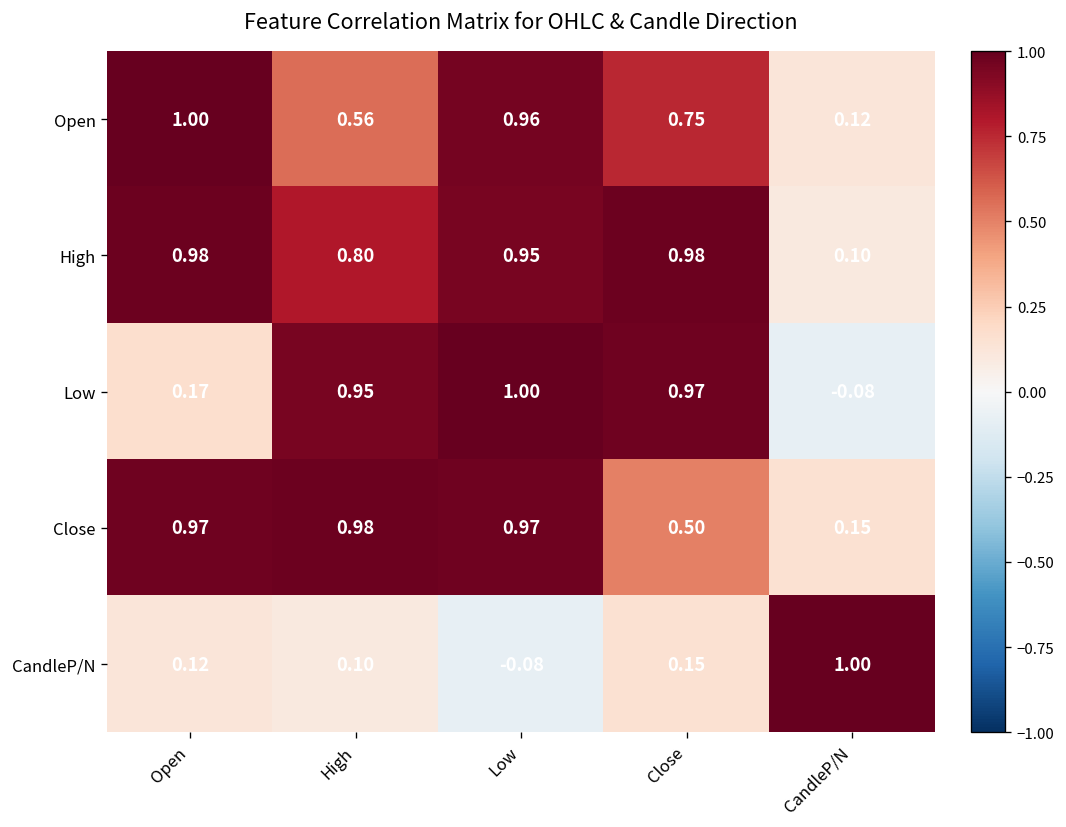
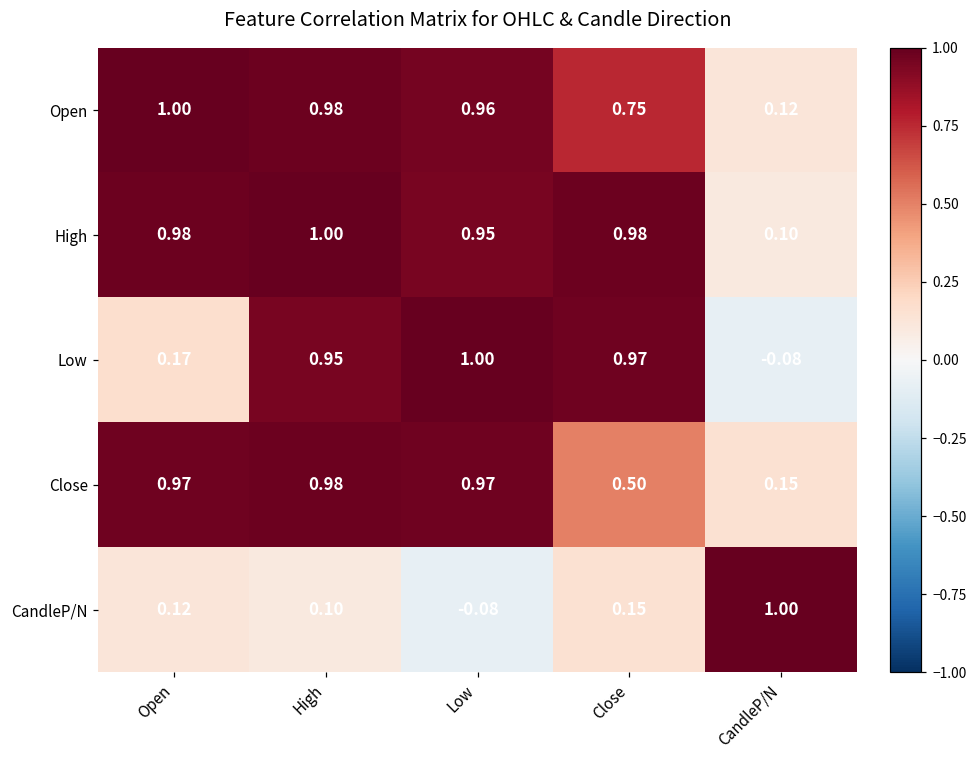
  {
    "Open": {
      "Open": 1.00,
-     "High": 0.56,
+     "High": 0.98,
      "Low": 0.96,
      "Close": 0.75
    },
    "High": {
      "Open": 0.98,
-     "High": 0.80,
+     "High": 1.00,
      "Low": 0.95,
      "Close": 0.98
    },
    "Low": {
      "Open": 0.17,
      "High": 0.95,
      "Low": 1.00,
      "Close": 0.97
    },
    "Close": {
      "Open": 0.97,
      "High": 0.98,
      "Low": 0.97,
      "Close": 0.50
    },
    "CandleP/N": {
      "CandleP/N": 1.00
    }
  }
